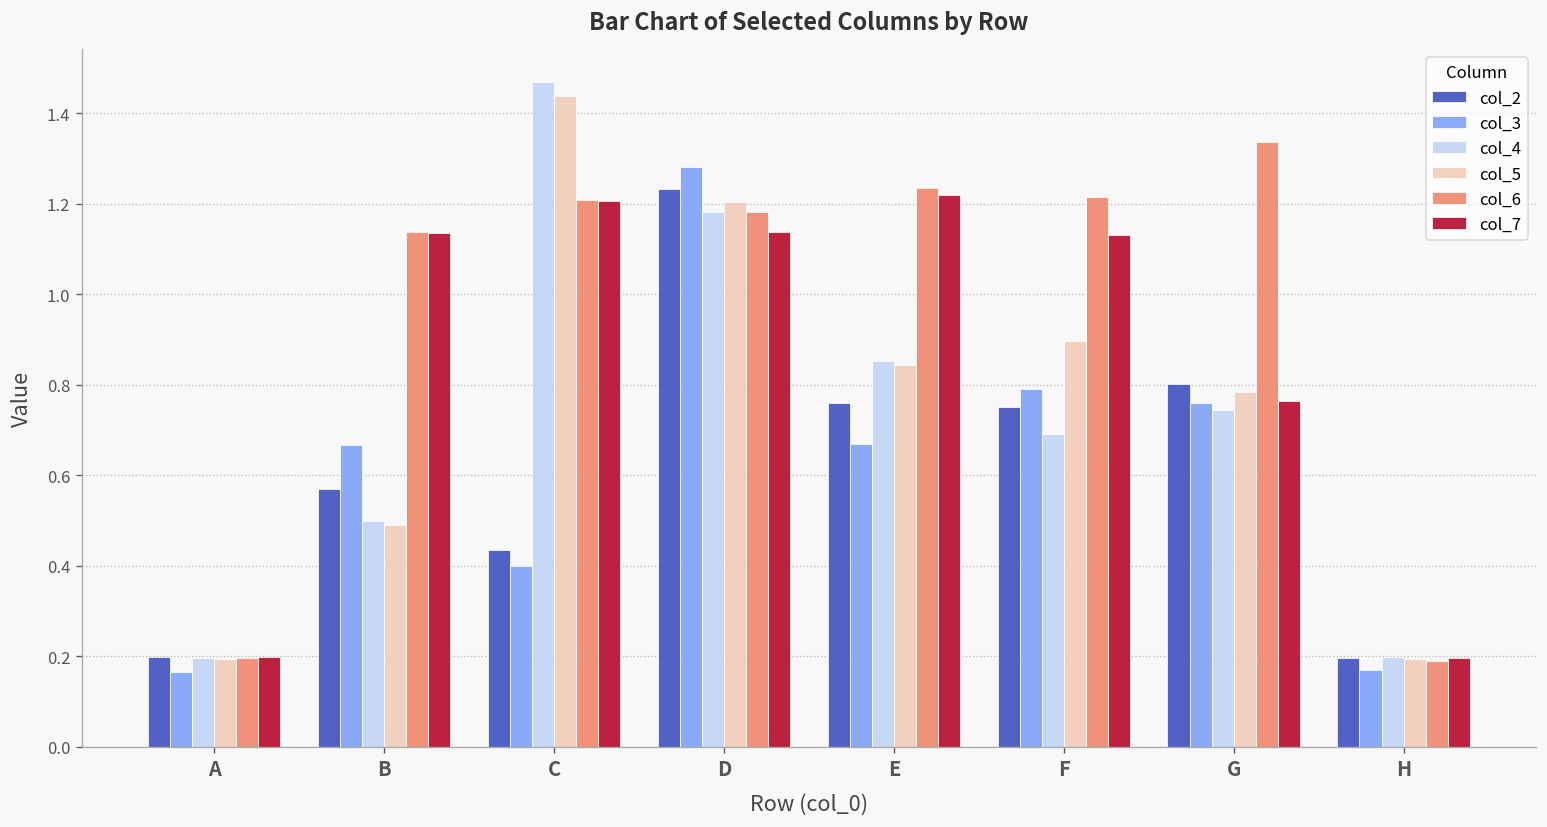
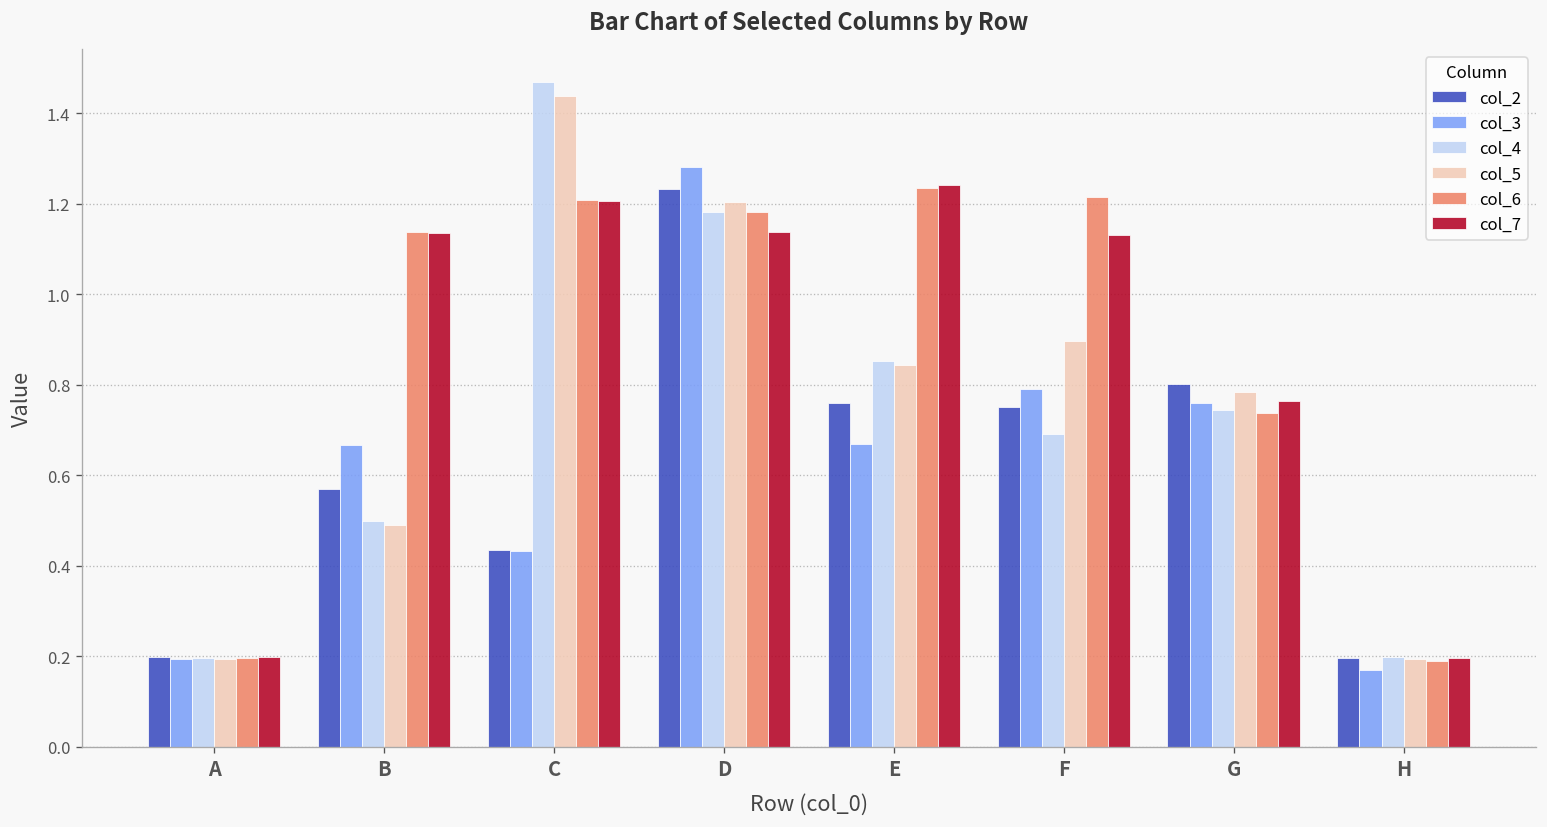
  {
    "col_2": {
      "A": 0.20,
      "B": 0.57,
      "C": 0.44,
      "D": 1.23,
      "E": 0.76,
      "F": 0.75,
      "G": 0.80,
      "H": 0.20
    },
    "col_3": {
-     "A": 0.17,
+     "A": 0.19,
      "B": 0.67,
-     "C": 0.40,
+     "C": 0.43,
      "D": 1.28,
      "E": 0.67,
      "F": 0.79,
      "G": 0.76,
      "H": 0.17
    },
    "col_4": {
      "A": 0.20,
      "B": 0.50,
      "C": 1.47,
      "D": 1.18,
      "E": 0.85,
      "F": 0.69,
      "G": 0.75,
      "H": 0.20
    },
    "col_5": {
      "A": 0.19,
      "B": 0.49,
      "C": 1.44,
      "D": 1.20,
      "E": 0.84,
      "F": 0.90,
      "G": 0.79,
      "H": 0.19
    },
    "col_6": {
      "A": 0.20,
      "B": 1.14,
      "C": 1.21,
      "D": 1.18,
      "E": 1.23,
      "F": 1.22,
-     "G": 1.34,
+     "G": 0.74,
      "H": 0.19
    },
    "col_7": {
      "A": 0.20,
      "B": 1.14,
      "C": 1.21,
      "D": 1.14,
-     "E": 1.22,
+     "E": 1.24,
      "F": 1.13,
      "G": 0.76,
      "H": 0.20
    }
  }
